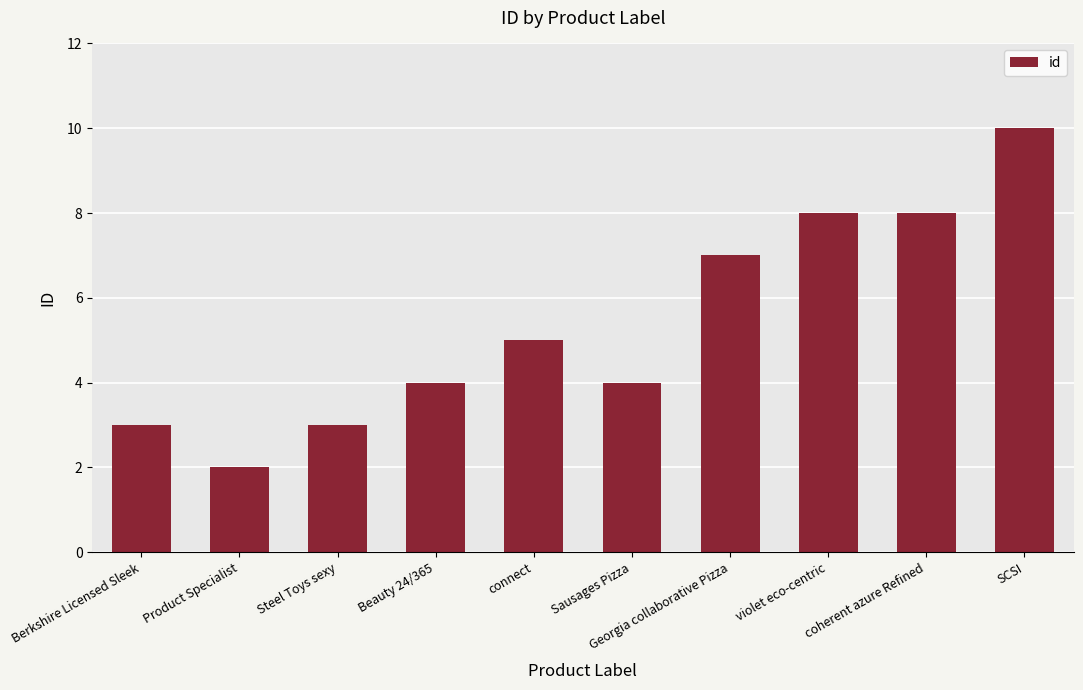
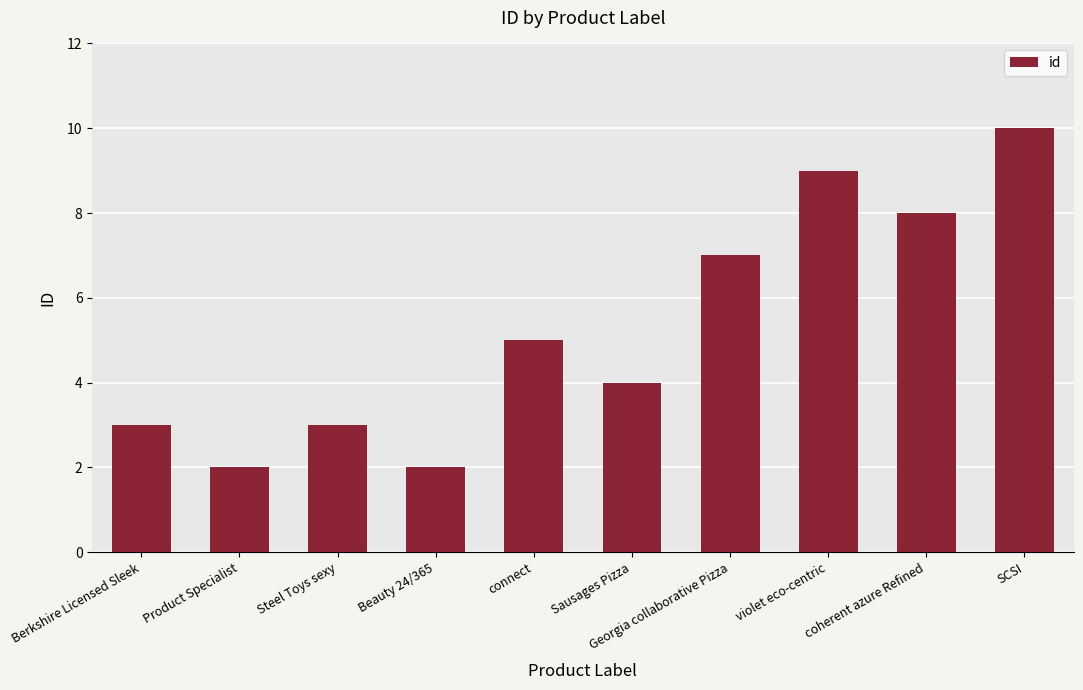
  {
    "Berkshire Licensed Sleek": 3,
    "Product Specialist": 2,
    "Steel Toys sexy": 3,
-   "Beauty 24/365": 4,
+   "Beauty 24/365": 2,
    "connect": 5,
    "Sausages Pizza": 4,
    "Georgia collaborative Pizza": 7,
-   "violet eco-centric": 8,
+   "violet eco-centric": 9,
    "coherent azure Refined": 8,
    "SCSI": 10
  }
